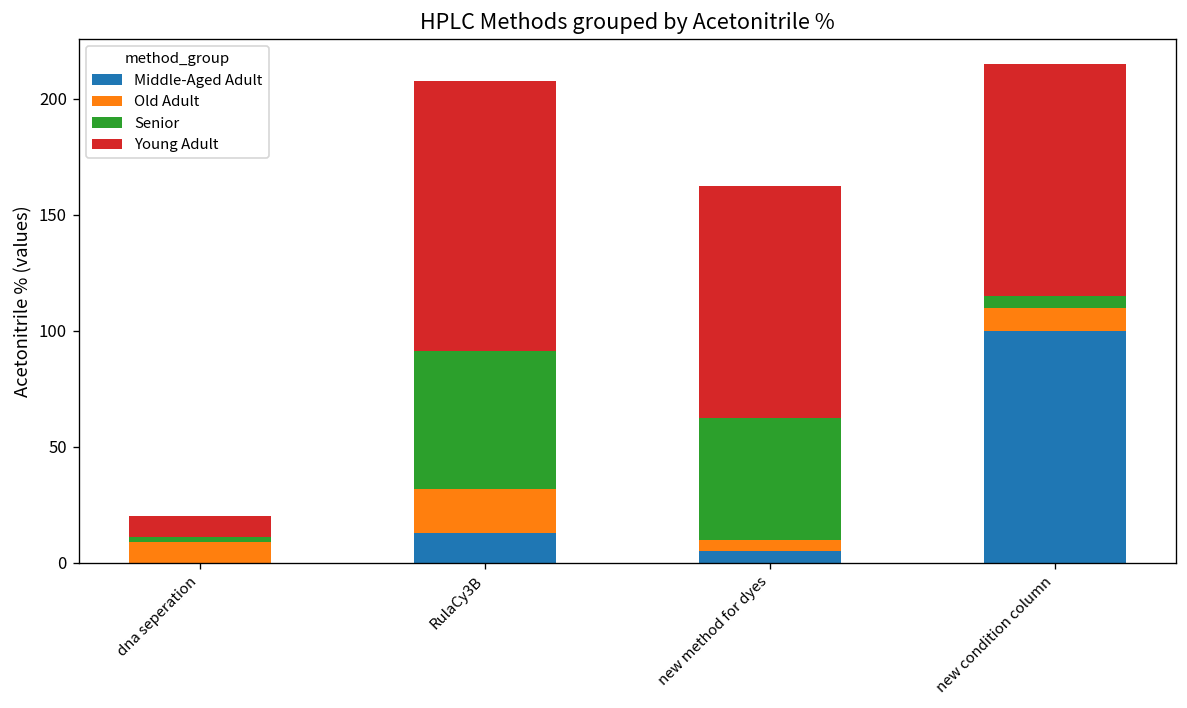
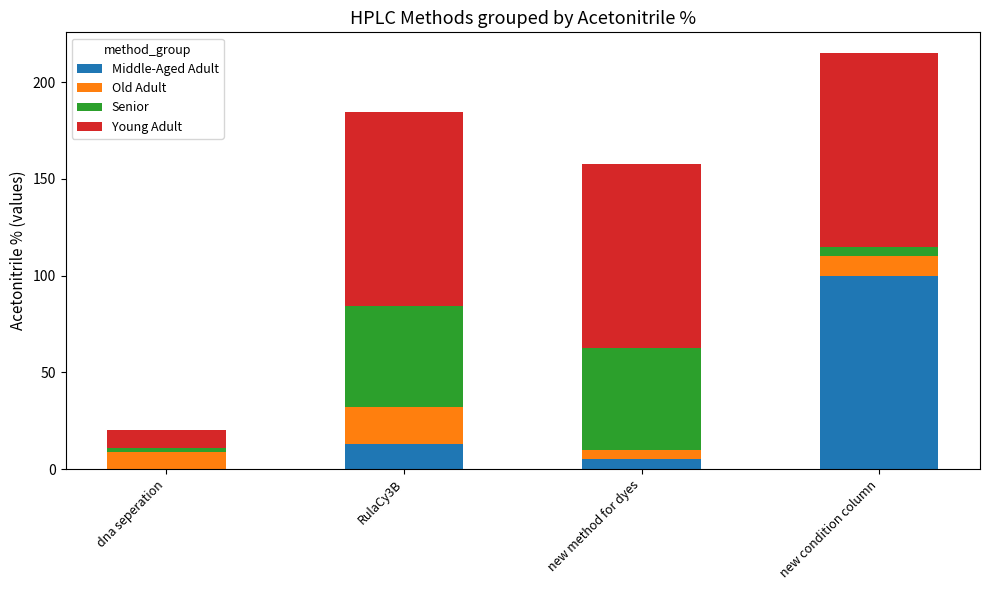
  {
    "Middle-Aged Adult": {
      "dna seperation": 0,
      "RulaCy3B": 13,
      "new method for dyes": 5,
      "new condition column": 100
    },
    "Old Adult": {
      "dna seperation": 9,
      "RulaCy3B": 19,
      "new method for dyes": 5,
      "new condition column": 10
    },
    "Senior": {
      "dna seperation": 2,
-     "RulaCy3B": 59,
+     "RulaCy3B": 53,
      "new method for dyes": 53,
      "new condition column": 5
    },
    "Young Adult": {
      "dna seperation": 9,
-     "RulaCy3B": 116,
-     "new method for dyes": 100,
+     "RulaCy3B": 100,
+     "new method for dyes": 95,
      "new condition column": 100
    }
  }
